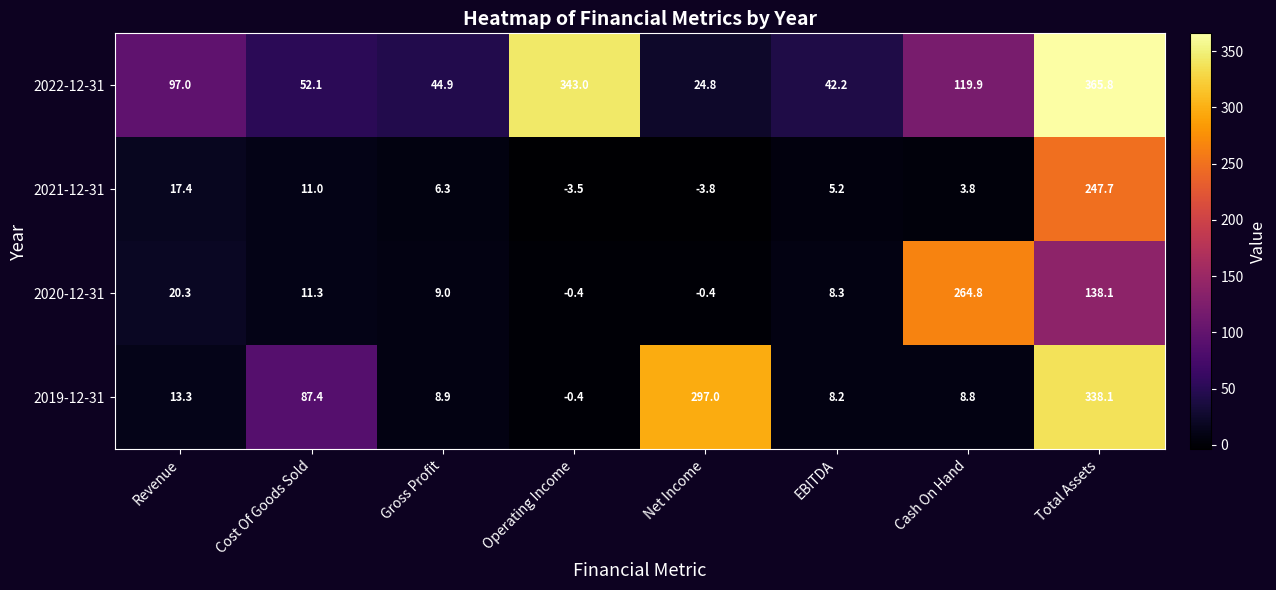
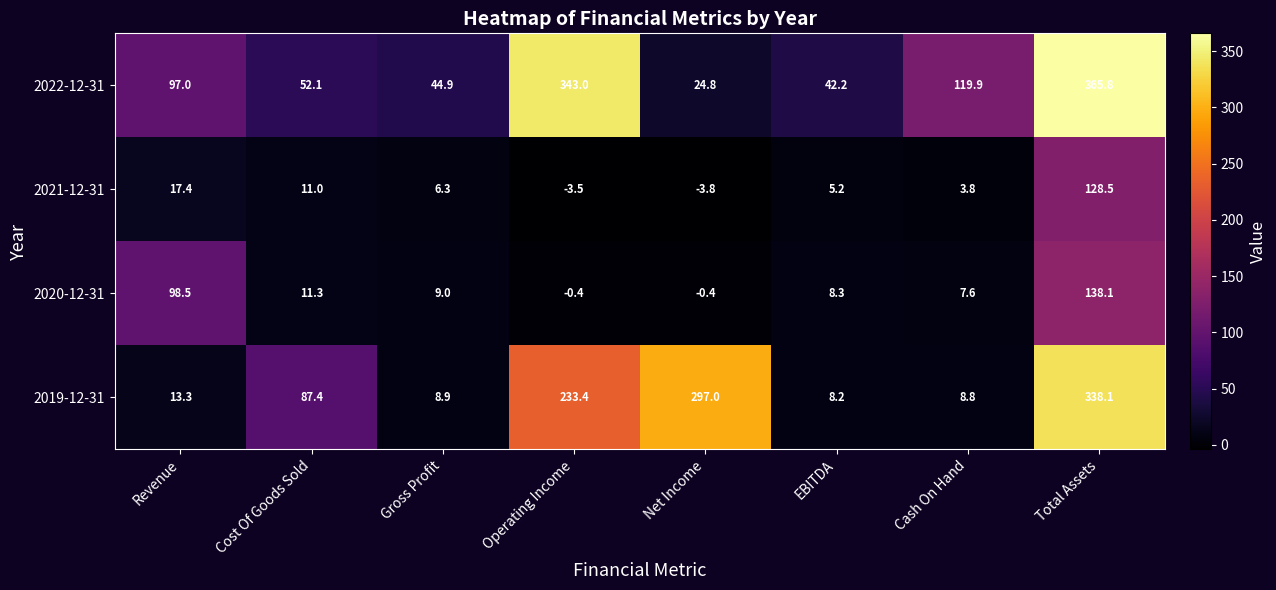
  {
    "2022-12-31": {
      "Revenue": 97.0,
      "Cost Of Goods Sold": 52.1,
      "Gross Profit": 44.9,
      "Operating Income": 343.0,
      "Net Income": 24.8,
      "EBITDA": 42.2,
      "Cash On Hand": 119.9,
      "Total Assets": 365.8
    },
    "2021-12-31": {
      "Revenue": 17.4,
      "Cost Of Goods Sold": 11.0,
      "Gross Profit": 6.3,
      "Operating Income": -3.5,
      "Net Income": -3.8,
      "EBITDA": 5.2,
      "Cash On Hand": 3.8,
-     "Total Assets": 247.7
+     "Total Assets": 128.5
    },
    "2020-12-31": {
-     "Revenue": 20.3,
+     "Revenue": 98.5,
      "Cost Of Goods Sold": 11.3,
      "Gross Profit": 9.0,
      "Operating Income": -0.4,
      "Net Income": -0.4,
      "EBITDA": 8.3,
-     "Cash On Hand": 264.8,
+     "Cash On Hand": 7.6,
      "Total Assets": 138.1
    },
    "2019-12-31": {
      "Revenue": 13.3,
      "Cost Of Goods Sold": 87.4,
      "Gross Profit": 8.9,
-     "Operating Income": -0.4,
+     "Operating Income": 233.4,
      "Net Income": 297.0,
      "EBITDA": 8.2,
      "Cash On Hand": 8.8,
      "Total Assets": 338.1
    }
  }
